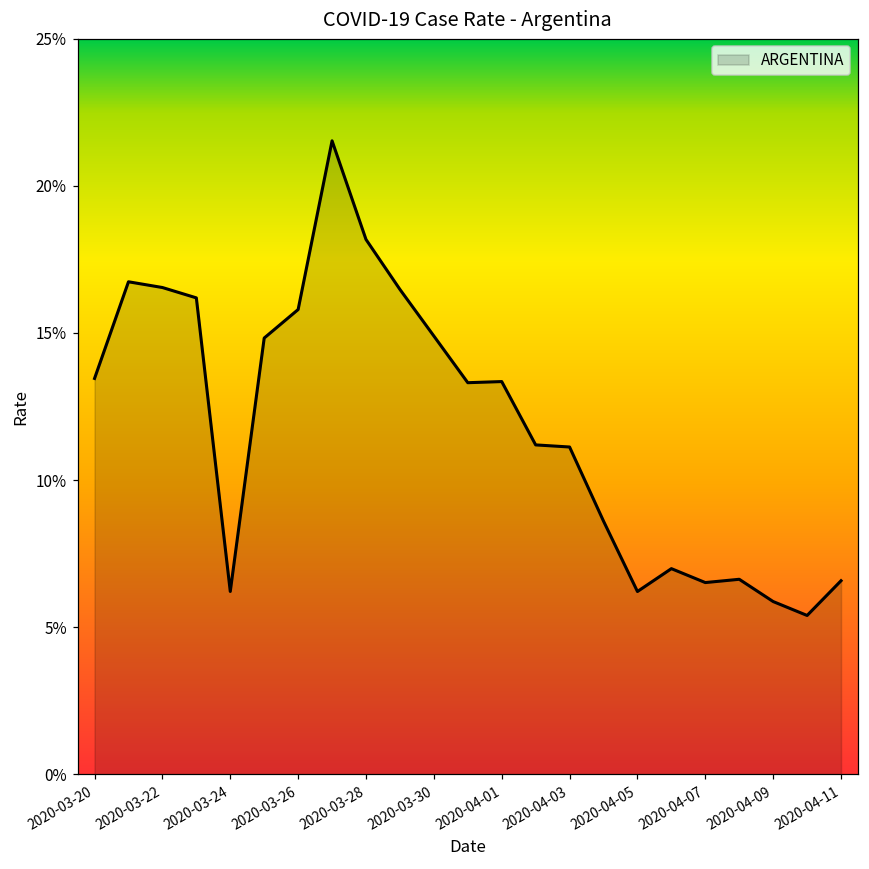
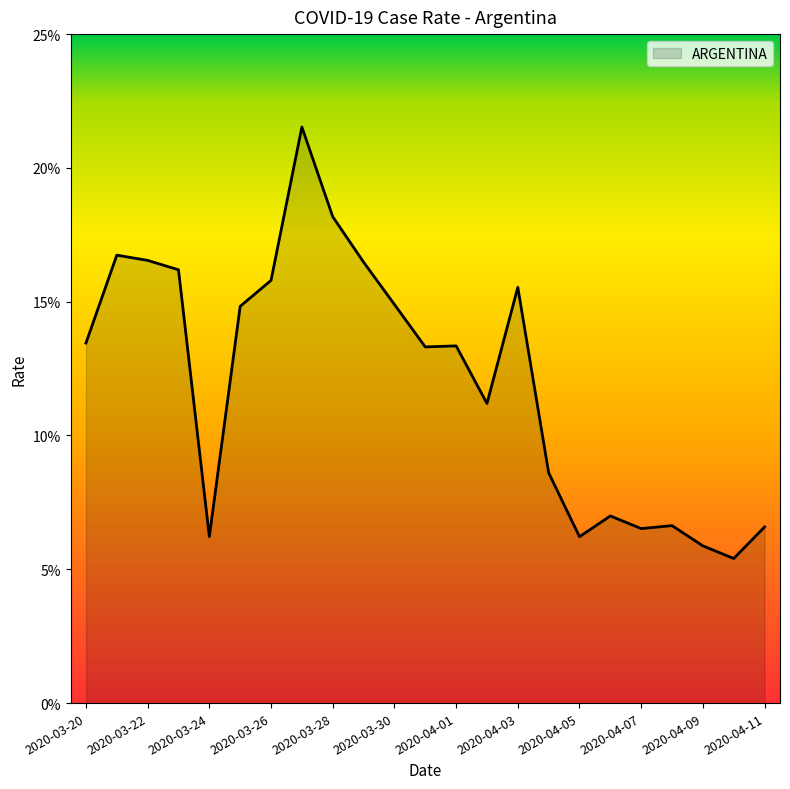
  {
    "2020-03-20": "13.5%",
    "2020-03-22": "16.5%",
    "2020-03-24": "6.2%",
    "2020-03-26": "15.8%",
    "2020-03-28": "18.2%",
    "2020-03-30": "14.9%",
    "2020-04-01": "13.3%",
-   "2020-04-03": "11.1%",
+   "2020-04-03": "15.5%",
    "2020-04-05": "6.2%",
    "2020-04-07": "6.5%",
    "2020-04-09": "5.9%",
    "2020-04-11": "6.6%"
  }
